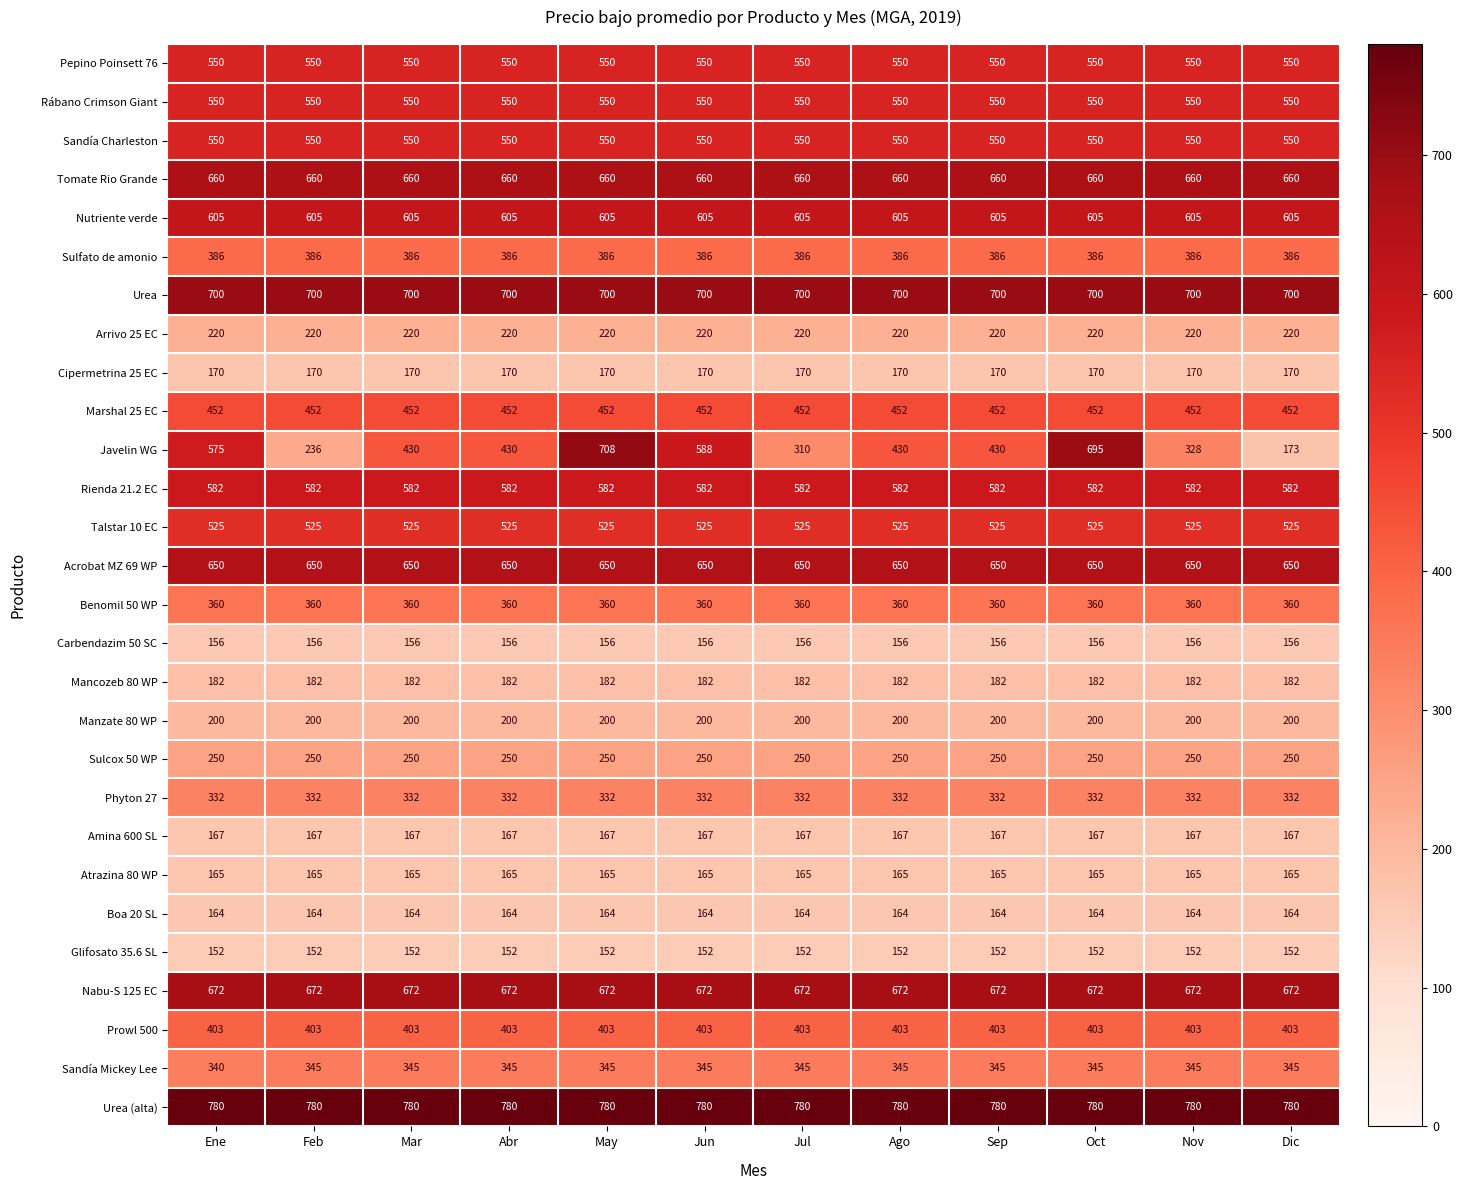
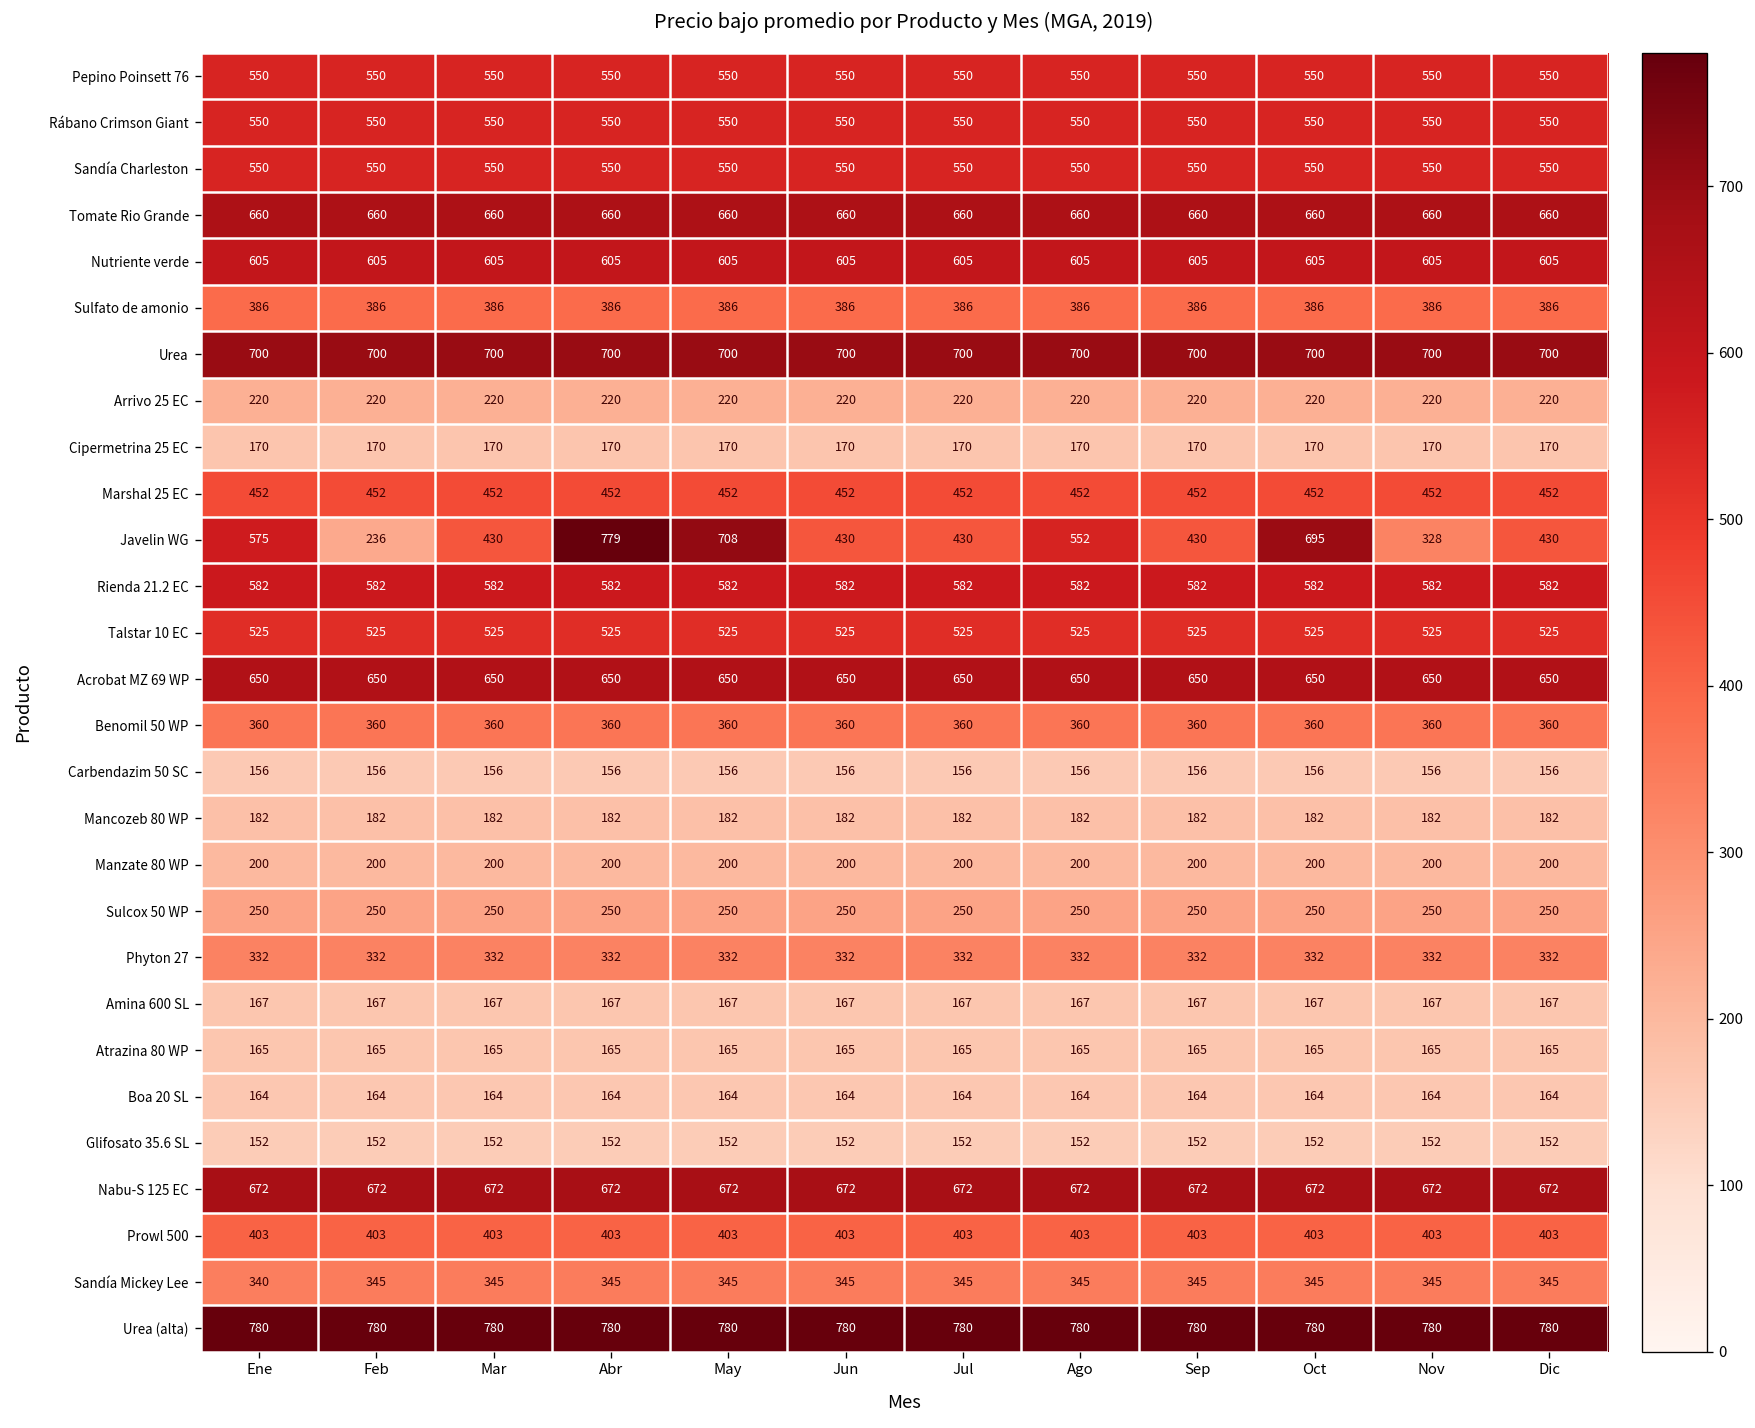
  {
    "Javelin WG": {
      "Ene": 575,
      "Feb": 236,
      "Mar": 430,
-     "Abr": 430,
+     "Abr": 779,
      "May": 708,
-     "Jun": 588,
-     "Jul": 310,
-     "Ago": 430,
+     "Jun": 430,
+     "Jul": 430,
+     "Ago": 552,
      "Sep": 430,
      "Oct": 695,
      "Nov": 328,
-     "Dic": 173
+     "Dic": 430
    }
  }
